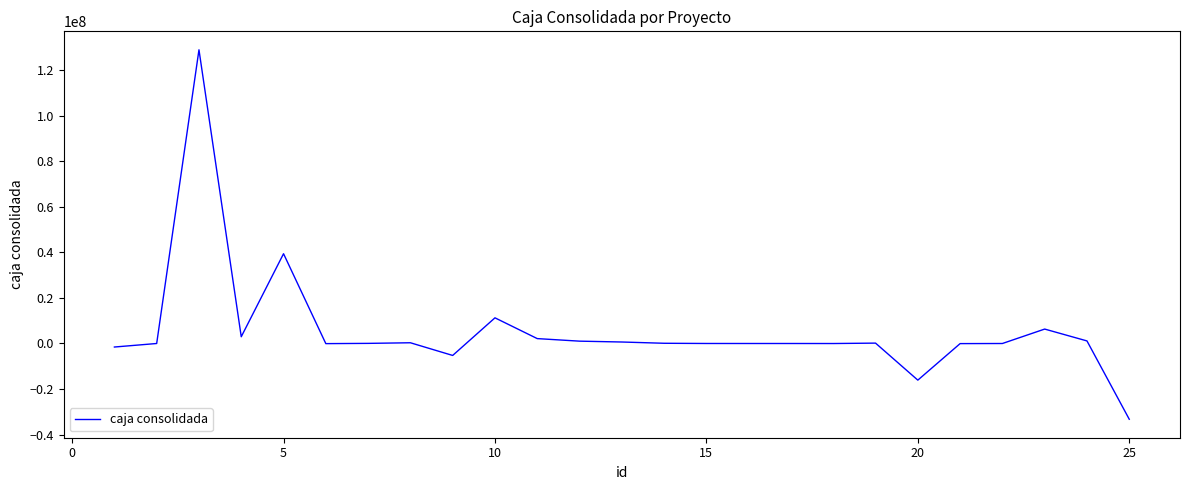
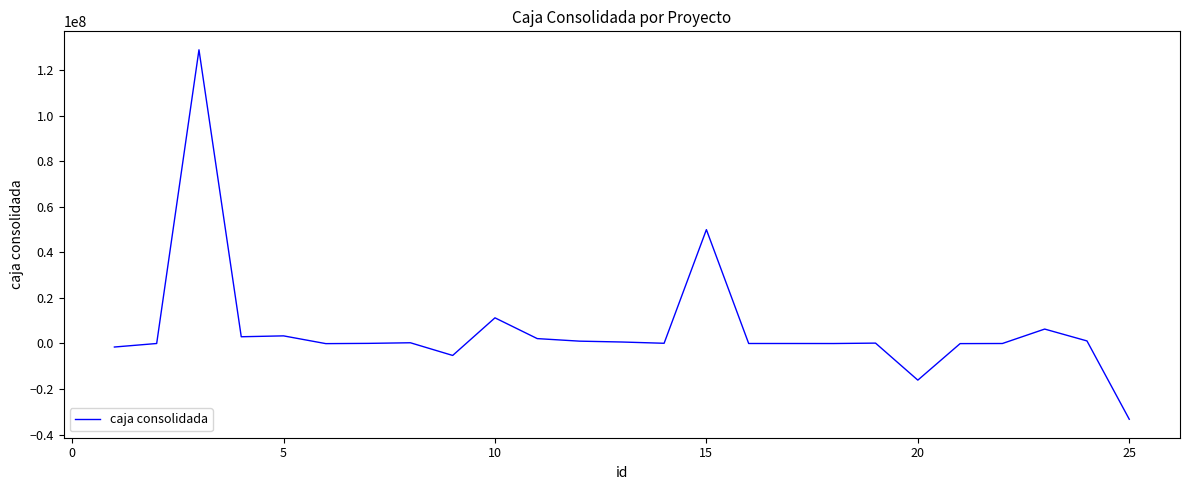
  {
-   "5": 39000000,
+   "5": 3000000,
    "10": 11000000,
-   "15": 0,
+   "15": 50000000,
    "20": -16000000,
    "25": -33000000
  }
